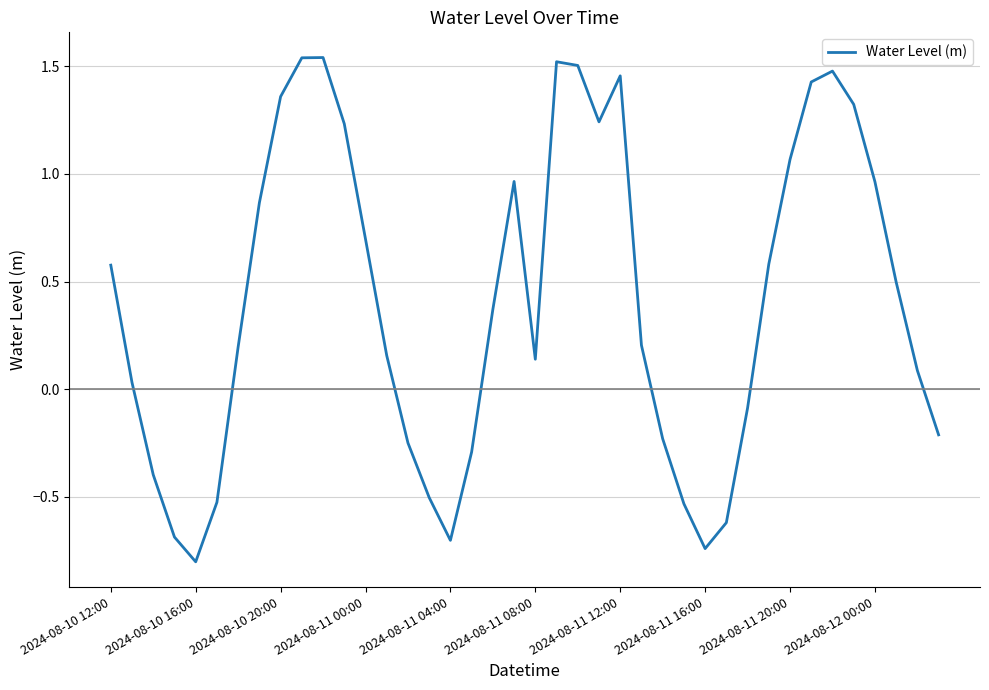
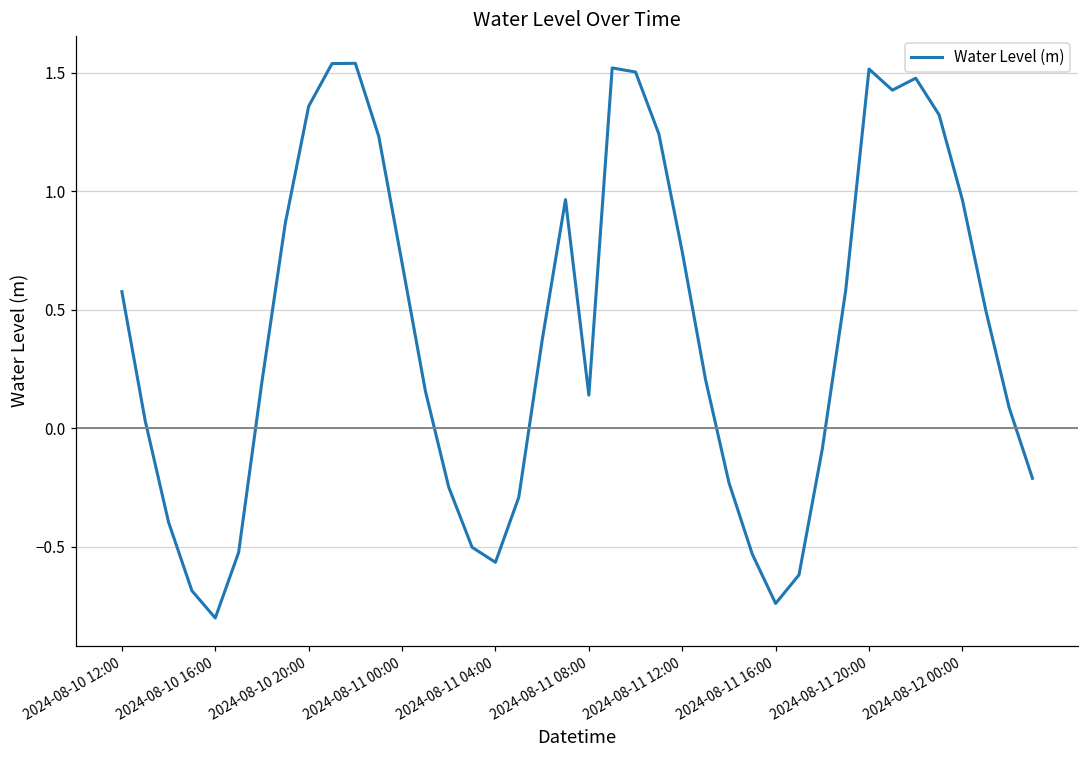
  {
    "2024-08-10 12:00": 0.58,
    "2024-08-10 16:00": -0.80,
    "2024-08-10 20:00": 1.36,
    "2024-08-11 00:00": 0.70,
-   "2024-08-11 04:00": -0.70,
+   "2024-08-11 04:00": -0.57,
    "2024-08-11 08:00": 0.14,
-   "2024-08-11 12:00": 1.46,
+   "2024-08-11 12:00": 0.74,
    "2024-08-11 16:00": -0.74,
-   "2024-08-11 20:00": 1.07,
+   "2024-08-11 20:00": 1.52,
    "2024-08-12 00:00": 0.96
  }
